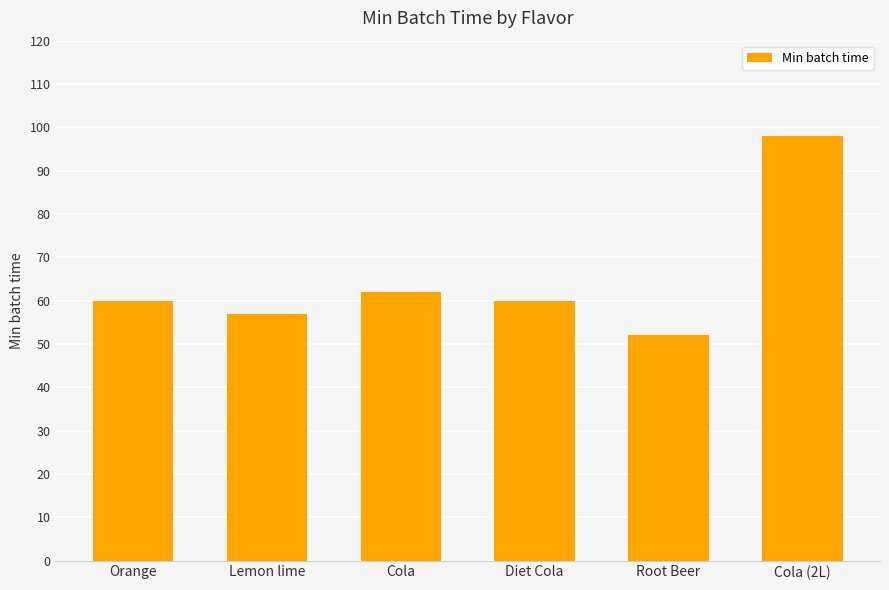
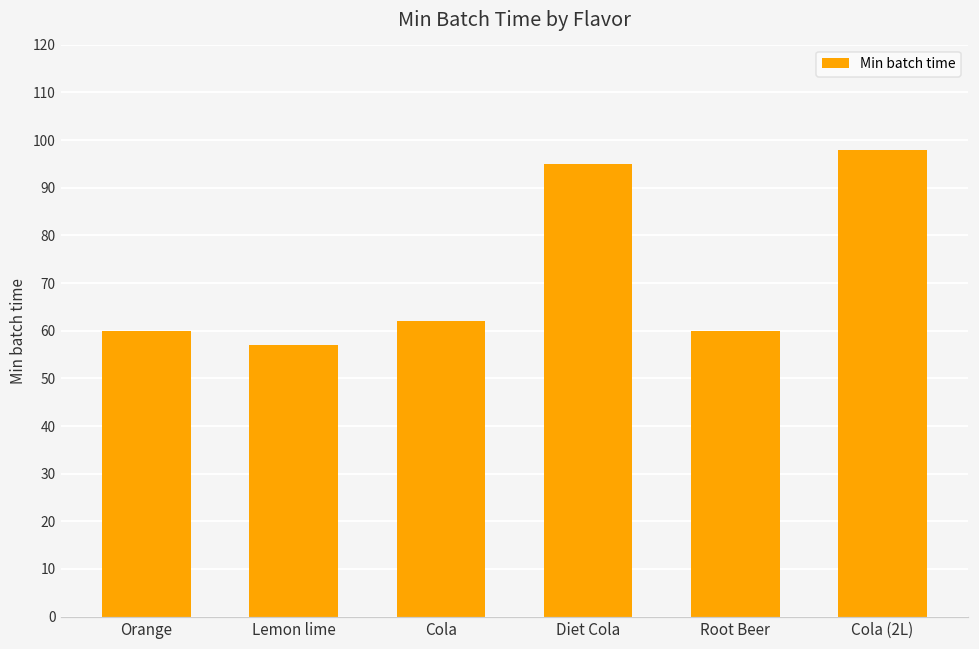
  {
    "Orange": 60,
    "Lemon lime": 57,
    "Cola": 62,
-   "Diet Cola": 60,
-   "Root Beer": 52,
+   "Diet Cola": 95,
+   "Root Beer": 60,
    "Cola (2L)": 98
  }
